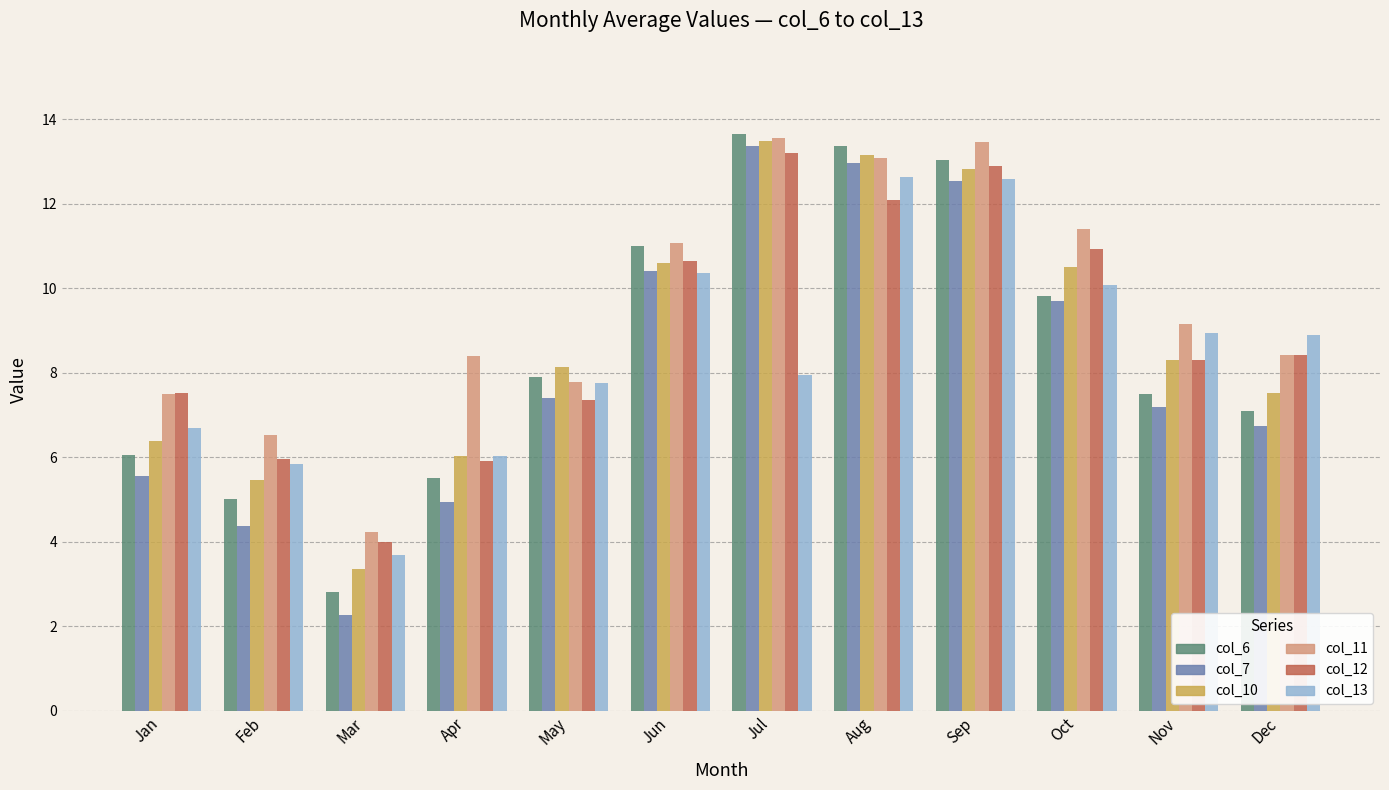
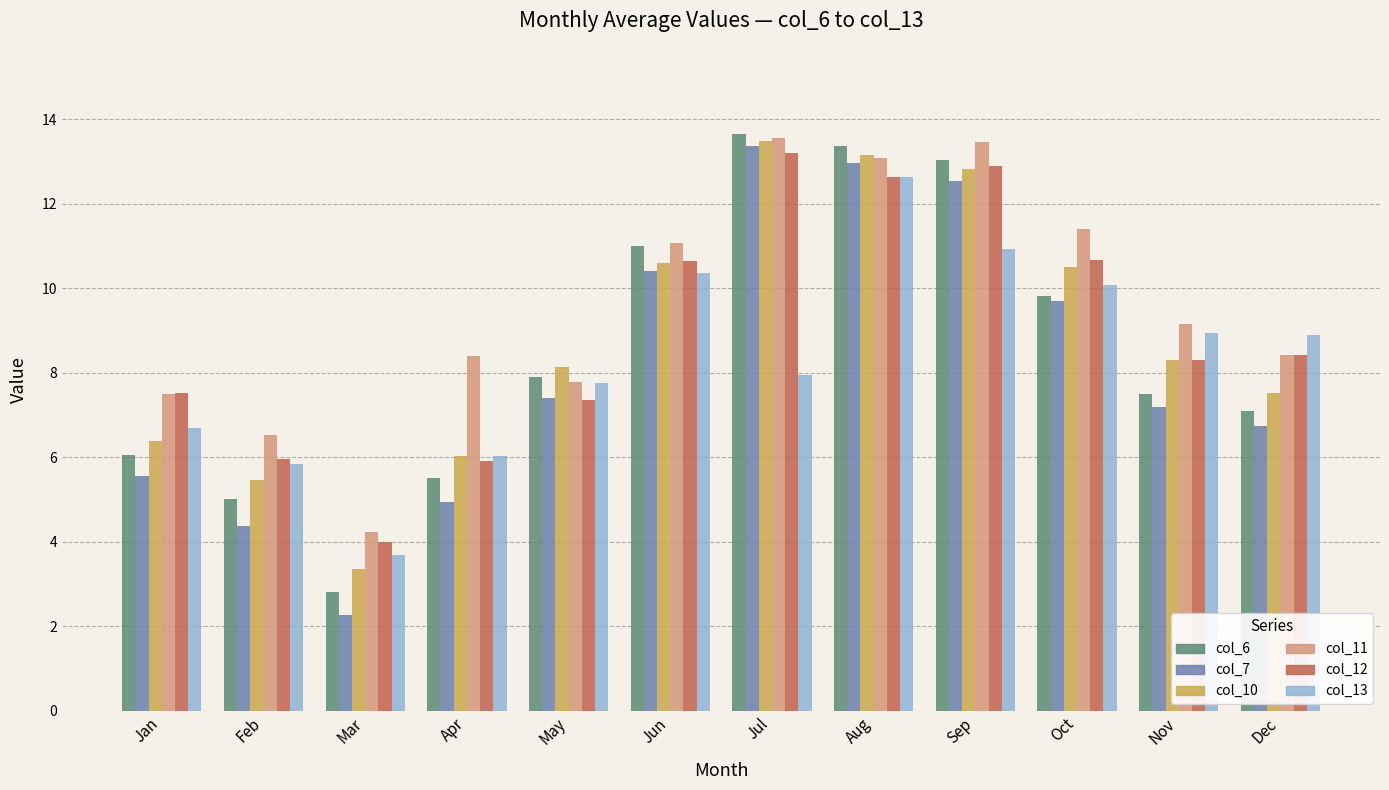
  {
    "col_12": {
      "Jan": 7.5,
      "Feb": 6.0,
      "Mar": 4.0,
      "Apr": 5.9,
      "May": 7.3,
      "Jun": 10.7,
      "Jul": 13.2,
-     "Aug": 12.1,
+     "Aug": 12.6,
      "Sep": 12.9,
-     "Oct": 10.9,
+     "Oct": 10.7,
      "Nov": 8.3,
      "Dec": 8.4
    },
    "col_13": {
      "Jan": 6.7,
      "Feb": 5.8,
      "Mar": 3.7,
      "Apr": 6.0,
      "May": 7.8,
      "Jun": 10.4,
      "Jul": 7.9,
      "Aug": 12.6,
-     "Sep": 12.6,
+     "Sep": 10.9,
      "Oct": 10.1,
      "Nov": 8.9,
      "Dec": 8.9
    }
  }
